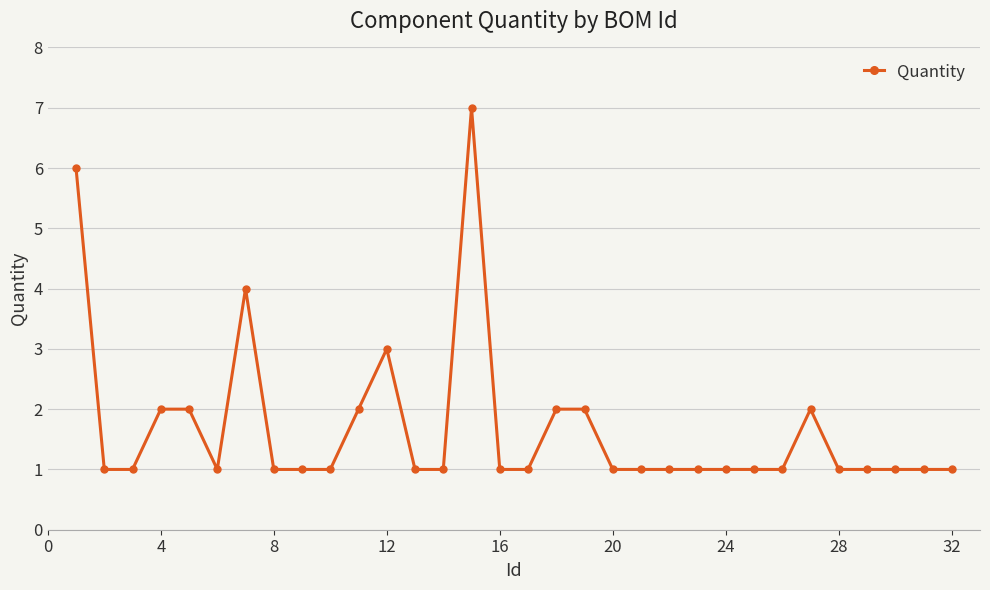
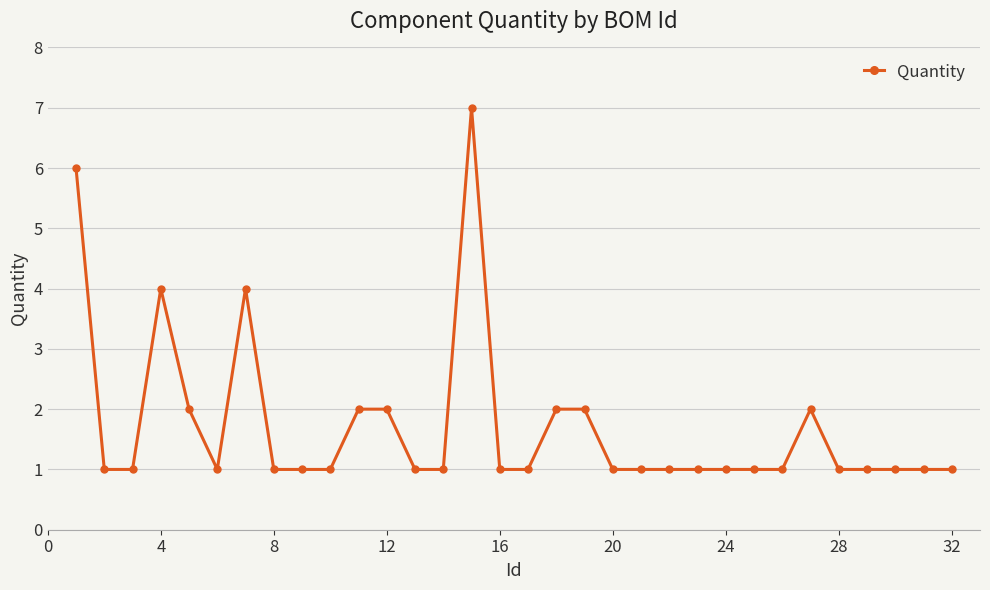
  {
-   "4": 2,
+   "4": 4,
    "8": 1,
-   "12": 3,
+   "12": 2,
    "16": 1,
    "20": 1,
    "24": 1,
    "28": 1,
    "32": 1
  }
